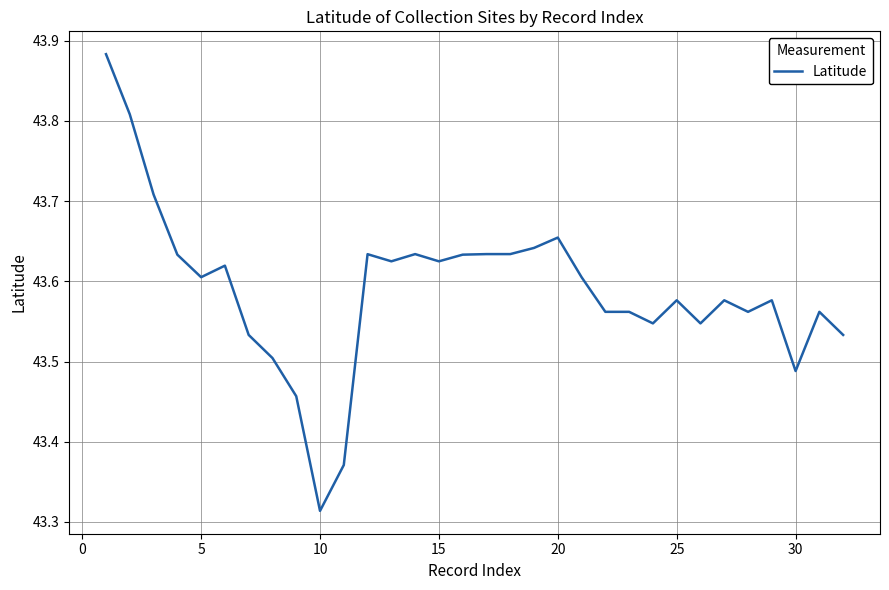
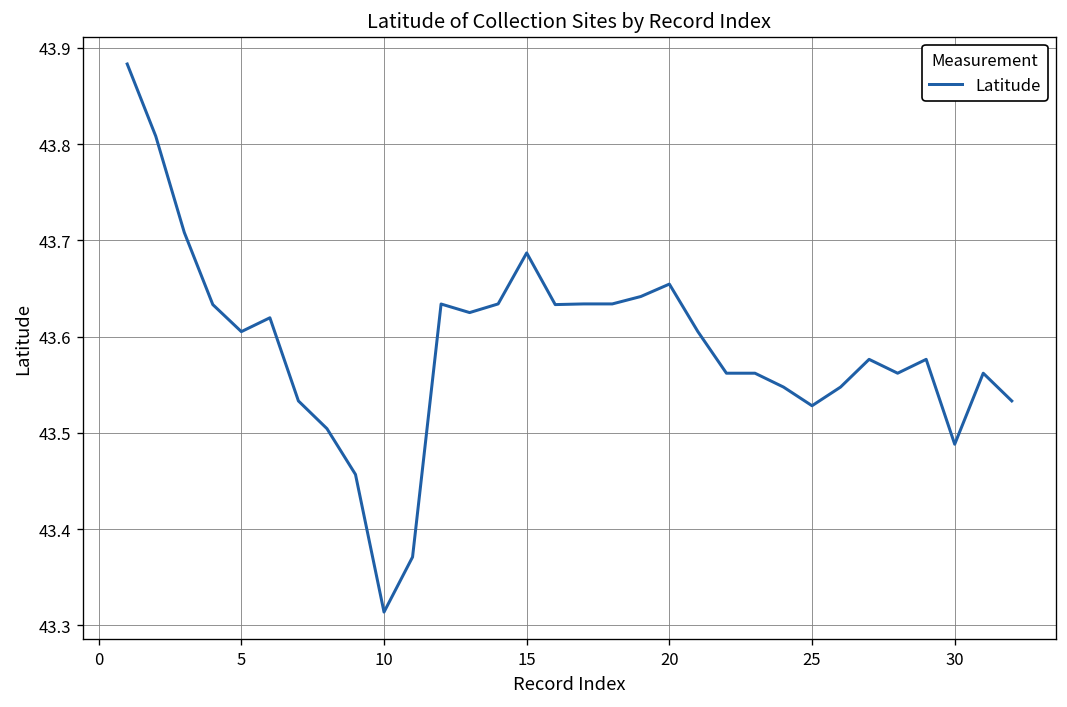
  {
    "5": 43.61,
    "10": 43.31,
-   "15": 43.63,
+   "15": 43.69,
    "20": 43.65,
-   "25": 43.58,
+   "25": 43.53,
    "30": 43.49
  }
